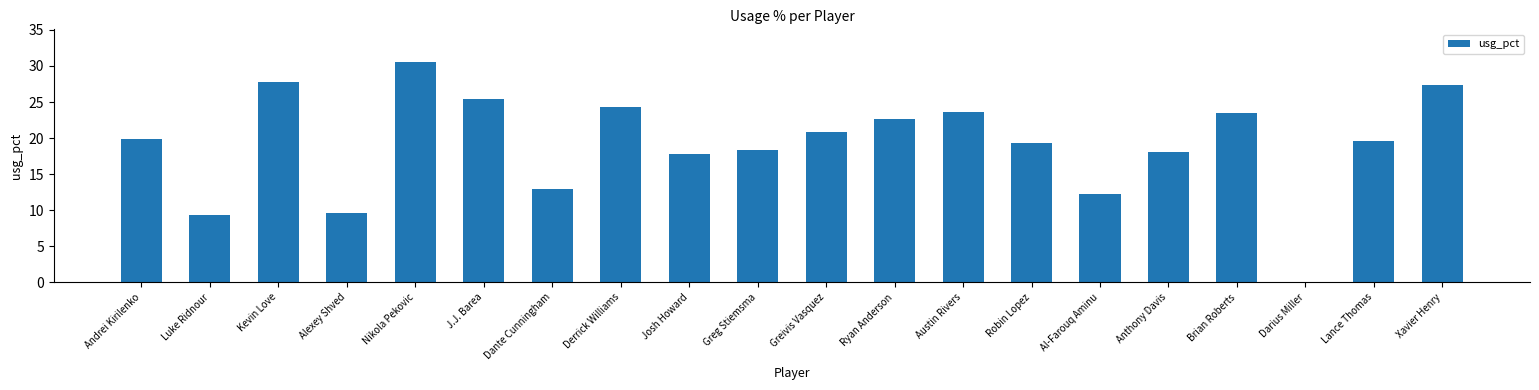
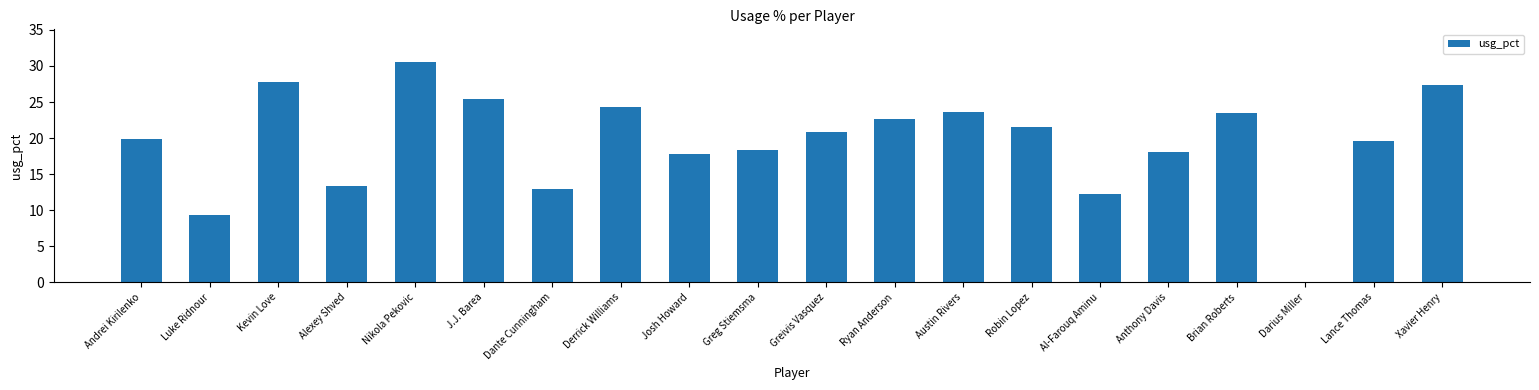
  {
    "Andrei Kirilenko": 20,
    "Luke Ridnour": 9,
    "Kevin Love": 28,
-   "Alexey Shved": 10,
+   "Alexey Shved": 13,
    "Nikola Pekovic": 31,
    "J.J. Barea": 25,
    "Dante Cunningham": 13,
    "Derrick Williams": 24,
    "Josh Howard": 18,
    "Greg Stiemsma": 18,
    "Greivis Vasquez": 21,
    "Ryan Anderson": 23,
    "Austin Rivers": 24,
-   "Robin Lopez": 19,
+   "Robin Lopez": 22,
    "Al-Farouq Aminu": 12,
    "Anthony Davis": 18,
    "Brian Roberts": 24,
    "Darius Miller": 0,
    "Lance Thomas": 20,
    "Xavier Henry": 27
  }
